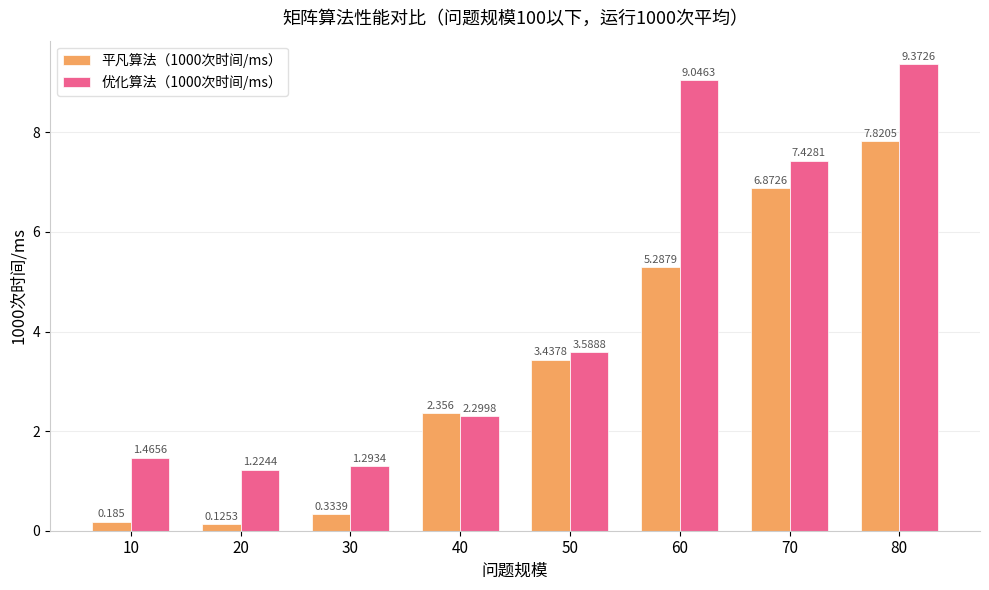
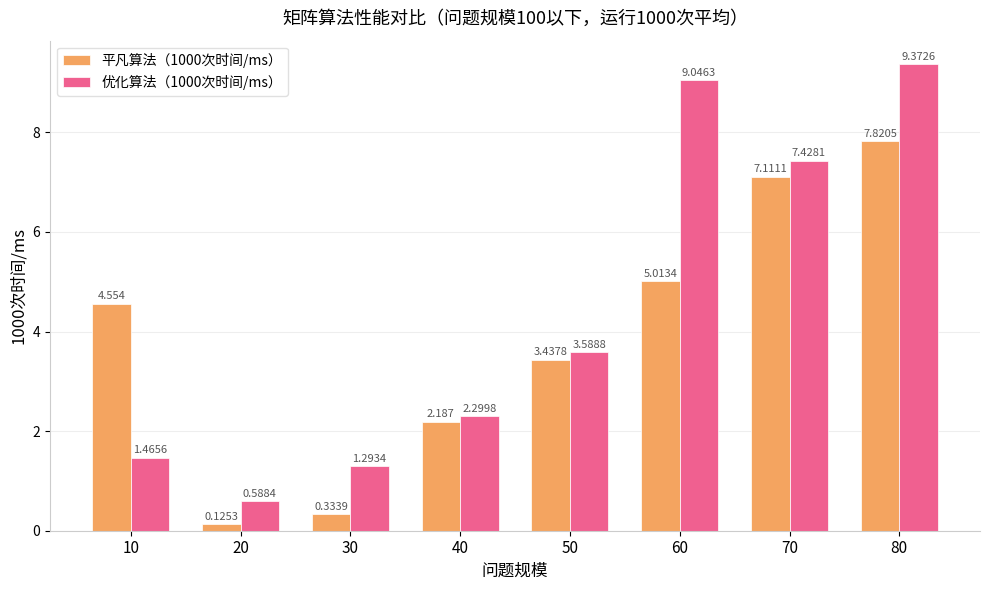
  {
    "平凡算法（1000次时间/ms）": {
-     "10": 0.185,
+     "10": 4.554,
      "20": 0.1253,
      "30": 0.3339,
-     "40": 2.356,
+     "40": 2.187,
      "50": 3.4378,
-     "60": 5.2879,
-     "70": 6.8726,
+     "60": 5.0134,
+     "70": 7.1111,
      "80": 7.8205
    },
    "优化算法（1000次时间/ms）": {
      "10": 1.4656,
-     "20": 1.2244,
+     "20": 0.5884,
      "30": 1.2934,
      "40": 2.2998,
      "50": 3.5888,
      "60": 9.0463,
      "70": 7.4281,
      "80": 9.3726
    }
  }
